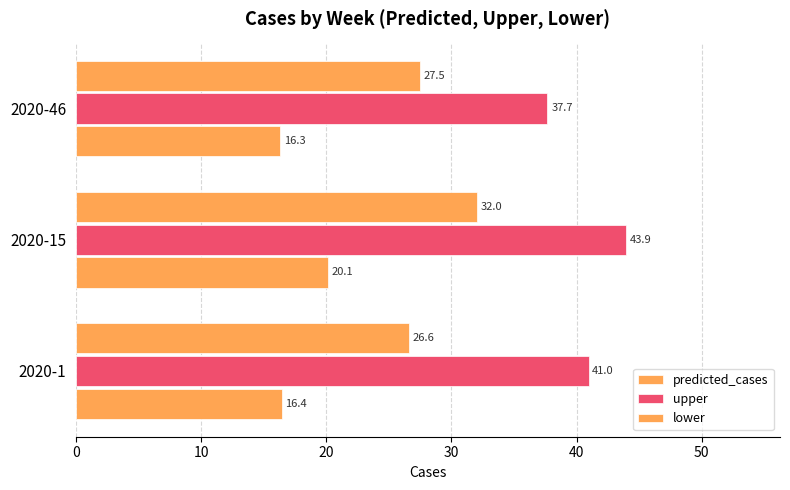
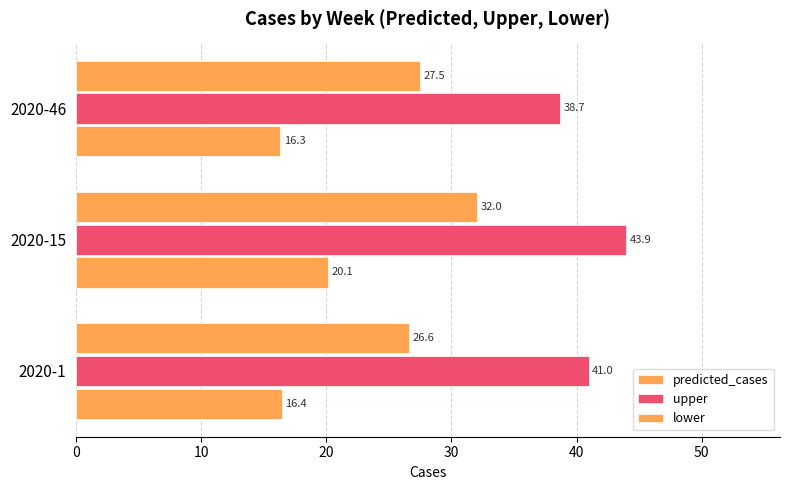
  {
    "upper": {
-     "2020-46": 37.7,
+     "2020-46": 38.7,
      "2020-15": 43.9,
      "2020-1": 41.0
    }
  }
